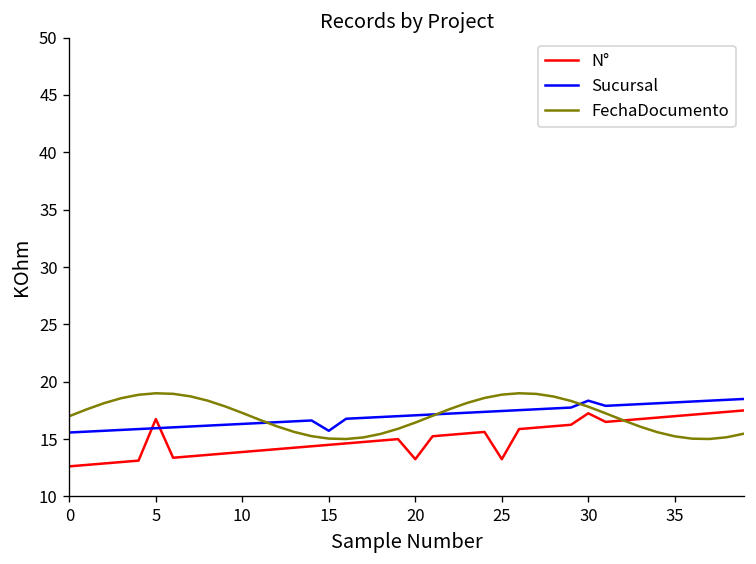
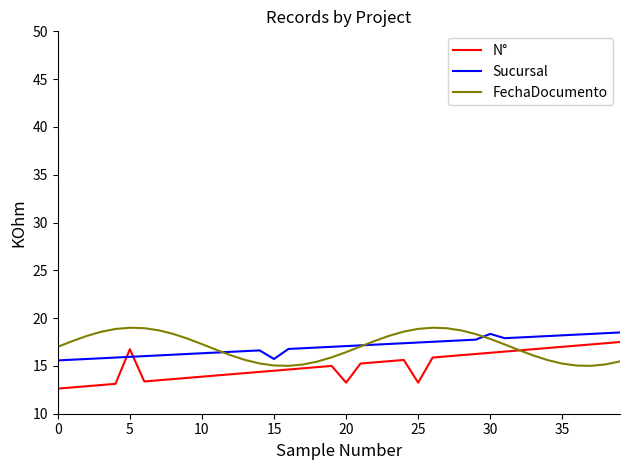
  {
    "N°": {
      "0": 13,
      "5": 17,
      "10": 14,
      "15": 15,
      "20": 13,
      "25": 13,
-     "30": 17,
+     "30": 16,
      "35": 17
    },
    "Sucursal": {
      "0": 16,
      "5": 16,
      "10": 16,
      "15": 16,
      "20": 17,
      "25": 17,
      "30": 18,
      "35": 18
    },
    "FechaDocumento": {
      "0": 17,
      "5": 19,
      "10": 17,
      "15": 15,
      "20": 16,
      "25": 19,
      "30": 18,
      "35": 15
    }
  }
